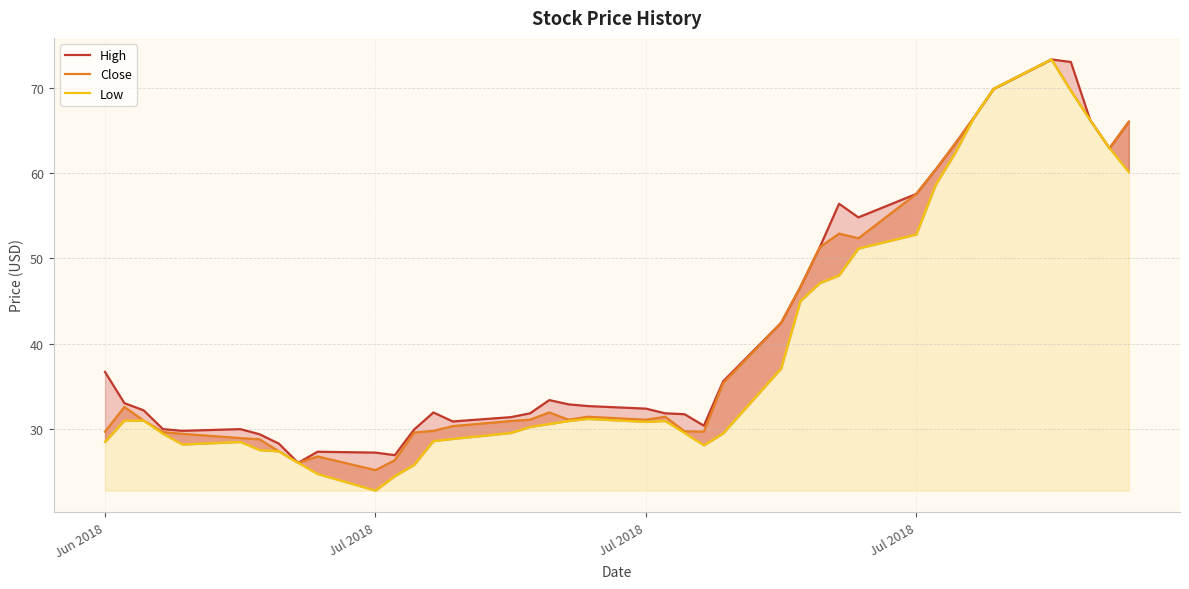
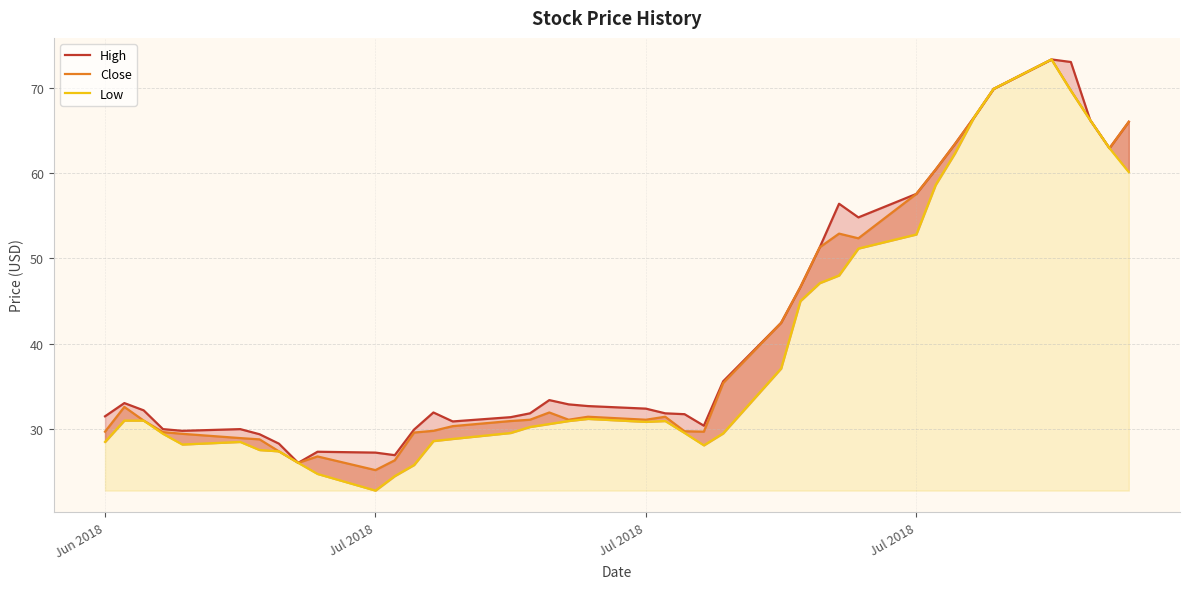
  {
    "High": {
-     "Jun 2018": 37
+     "Jun 2018": 32
    },
    "Close": {
      "Jun 2018": 30
    },
    "Low": {
      "Jun 2018": 29
    }
  }
